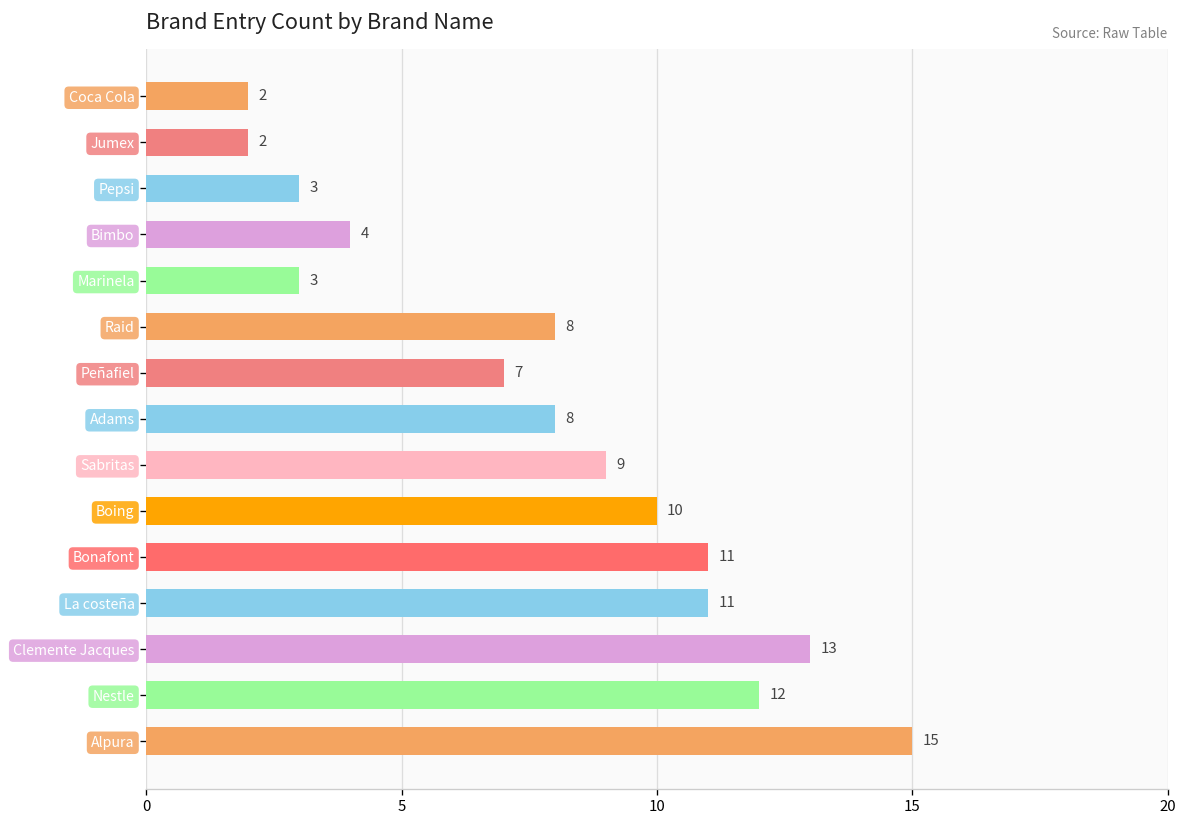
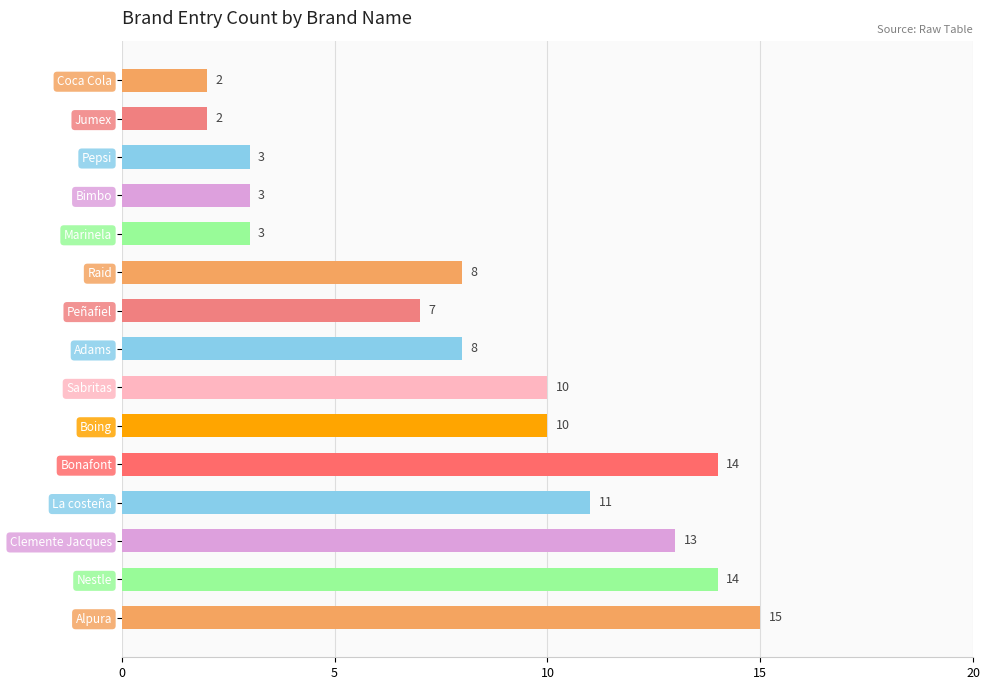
  {
    "Coca Cola": 2,
    "Jumex": 2,
    "Pepsi": 3,
-   "Bimbo": 4,
+   "Bimbo": 3,
    "Marinela": 3,
    "Raid": 8,
    "Peñafiel": 7,
    "Adams": 8,
-   "Sabritas": 9,
+   "Sabritas": 10,
    "Boing": 10,
-   "Bonafont": 11,
+   "Bonafont": 14,
    "La costeña": 11,
    "Clemente Jacques": 13,
-   "Nestle": 12,
+   "Nestle": 14,
    "Alpura": 15
  }
